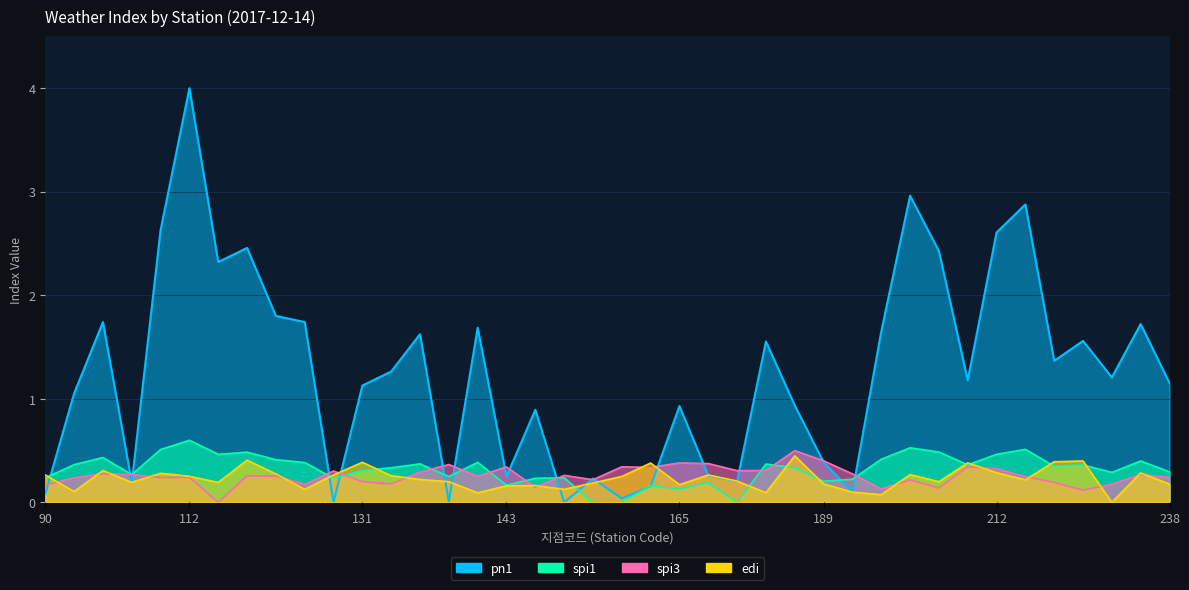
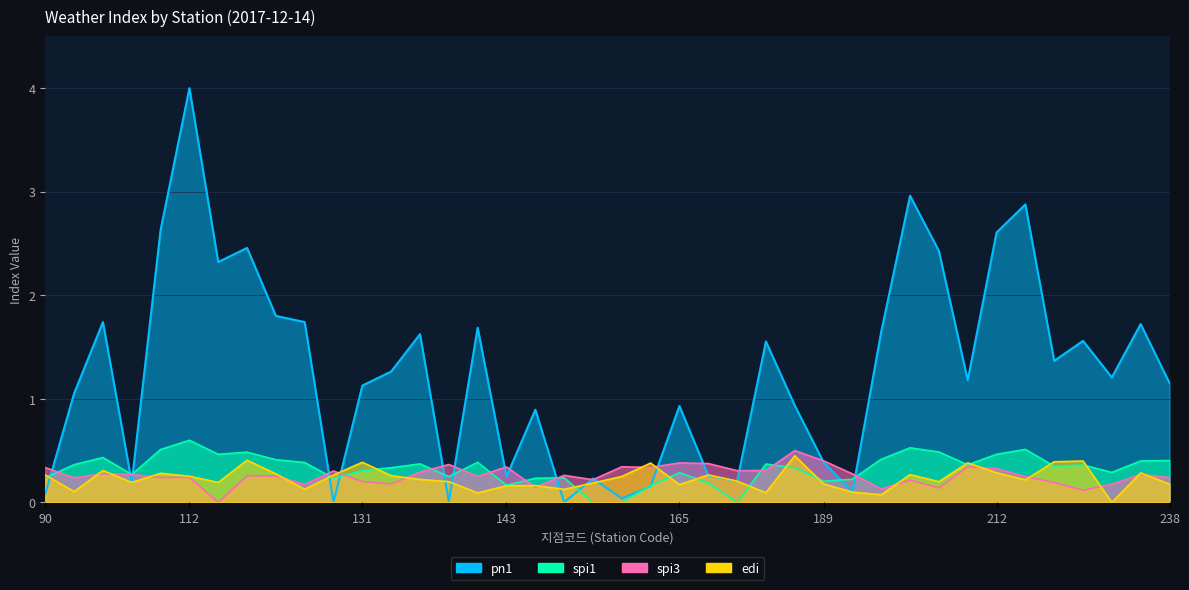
  {
    "pn1": {
      "90": 0.08,
      "112": 4.00,
      "131": 1.13,
      "143": 0.25,
      "165": 0.93,
      "212": 2.61,
      "238": 1.15
    },
    "spi1": {
      "90": 0.24,
      "112": 0.60,
      "131": 0.31,
-     "165": 0.13,
+     "165": 0.29,
      "189": 0.20,
      "212": 0.46,
-     "238": 0.29
+     "238": 0.40
    },
    "spi3": {
-     "90": 0.17,
+     "90": 0.34,
      "131": 0.20,
      "143": 0.34,
      "165": 0.38,
      "212": 0.33,
      "238": 0.24
    },
    "edi": {
      "90": 0.26,
      "131": 0.39,
      "165": 0.17,
      "189": 0.18,
      "212": 0.29,
      "238": 0.18
    }
  }
